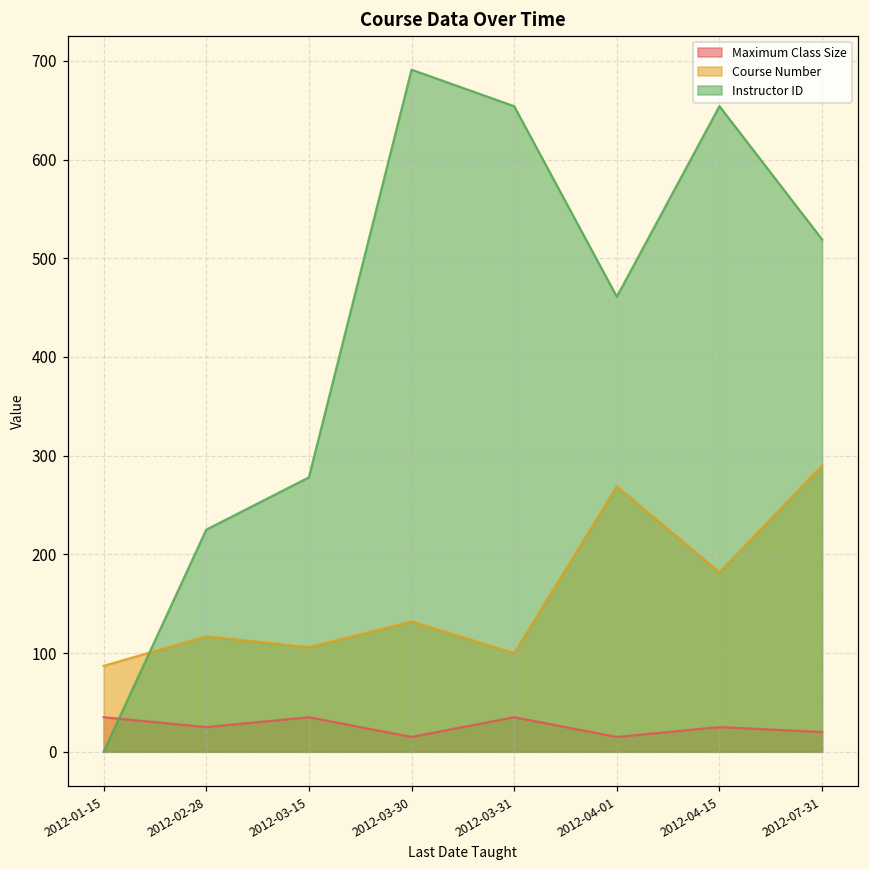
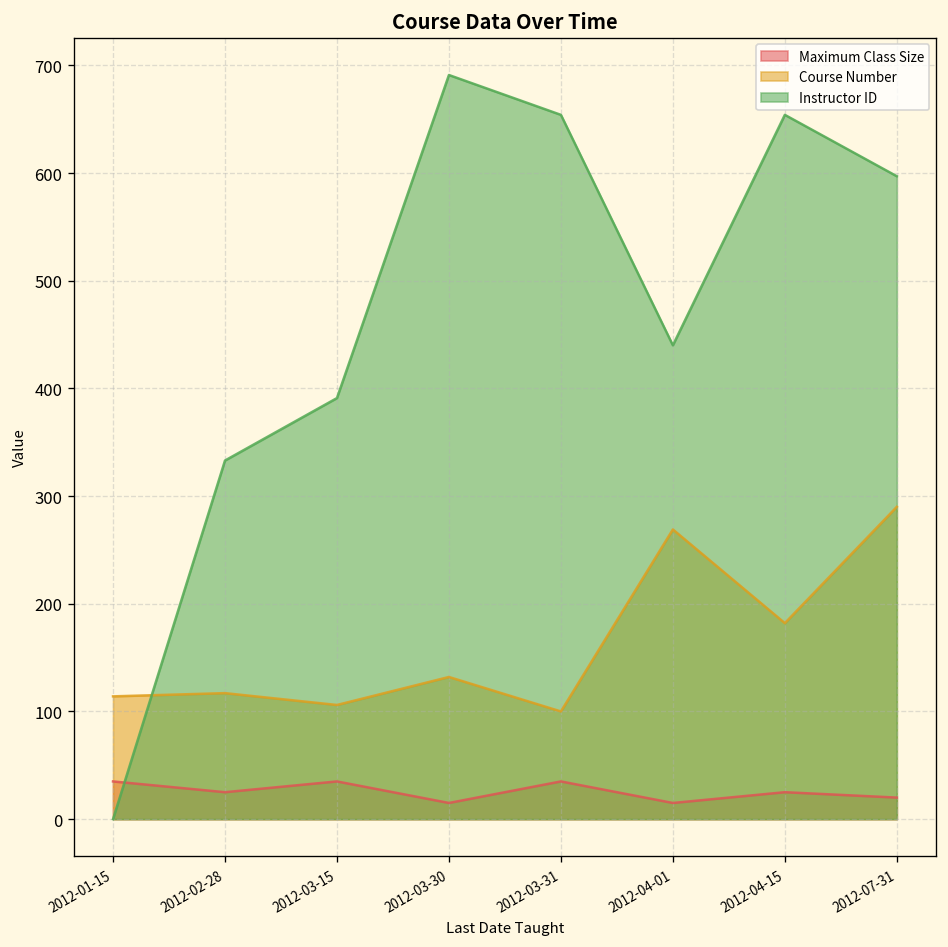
  {
    "Maximum Class Size": {
      "2012-01-15": 40,
      "2012-02-28": 30,
      "2012-03-15": 40,
      "2012-03-30": 20,
      "2012-03-31": 40,
      "2012-04-01": 20,
      "2012-04-15": 30,
      "2012-07-31": 20
    },
    "Course Number": {
-     "2012-01-15": 90,
+     "2012-01-15": 110,
      "2012-02-28": 120,
      "2012-03-15": 110,
      "2012-03-30": 130,
      "2012-03-31": 100,
      "2012-04-01": 270,
      "2012-04-15": 180,
      "2012-07-31": 290
    },
    "Instructor ID": {
      "2012-01-15": 0,
-     "2012-02-28": 230,
-     "2012-03-15": 280,
+     "2012-02-28": 330,
+     "2012-03-15": 390,
      "2012-03-30": 690,
      "2012-03-31": 650,
-     "2012-04-01": 460,
+     "2012-04-01": 440,
      "2012-04-15": 650,
-     "2012-07-31": 520
+     "2012-07-31": 600
    }
  }
